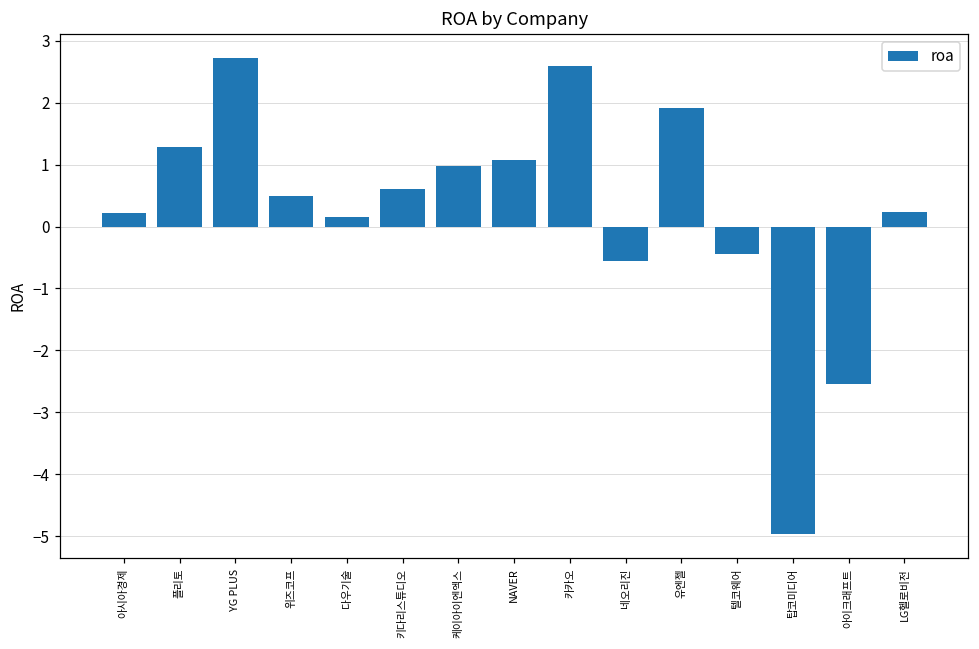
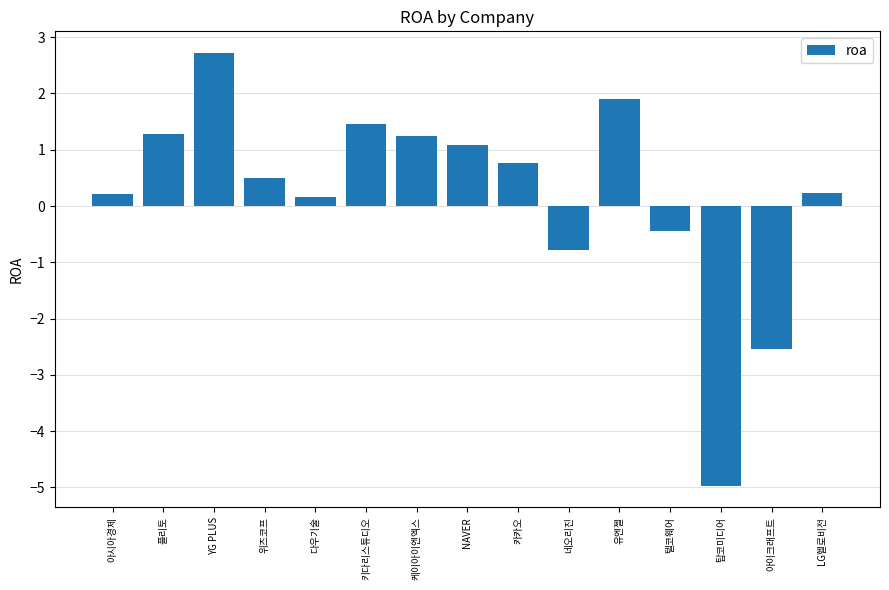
  {
    "아시아경제": 0.2,
    "플리토": 1.3,
    "YG PLUS": 2.7,
    "위즈코프": 0.5,
    "다우기술": 0.2,
-   "키다리스튜디오": 0.6,
-   "케이아이엔엑스": 1.0,
+   "키다리스튜디오": 1.5,
+   "케이아이엔엑스": 1.3,
    "NAVER": 1.1,
-   "카카오": 2.6,
-   "네오리진": -0.6,
+   "카카오": 0.8,
+   "네오리진": -0.8,
    "유엔젤": 1.9,
    "텔코웨어": -0.5,
    "탑코미디어": -5.0,
    "아이크래프트": -2.6,
    "LG헬로비전": 0.2
  }
